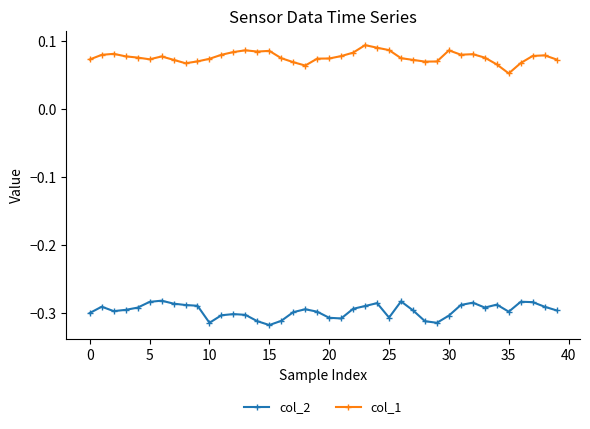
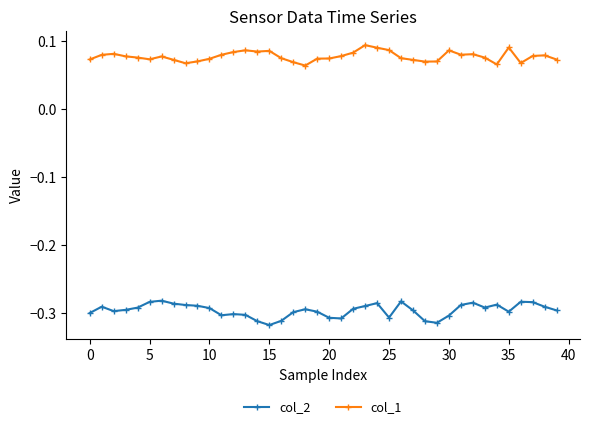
  {
    "col_2": {
      "0": -0.30,
      "5": -0.28,
-     "10": -0.31,
+     "10": -0.29,
      "15": -0.32,
      "20": -0.31,
      "25": -0.31,
      "30": -0.30,
      "35": -0.30
    },
    "col_1": {
      "0": 0.07,
      "5": 0.07,
      "10": 0.07,
      "15": 0.09,
      "20": 0.07,
      "25": 0.09,
      "30": 0.09,
-     "35": 0.05
+     "35": 0.09
    }
  }
